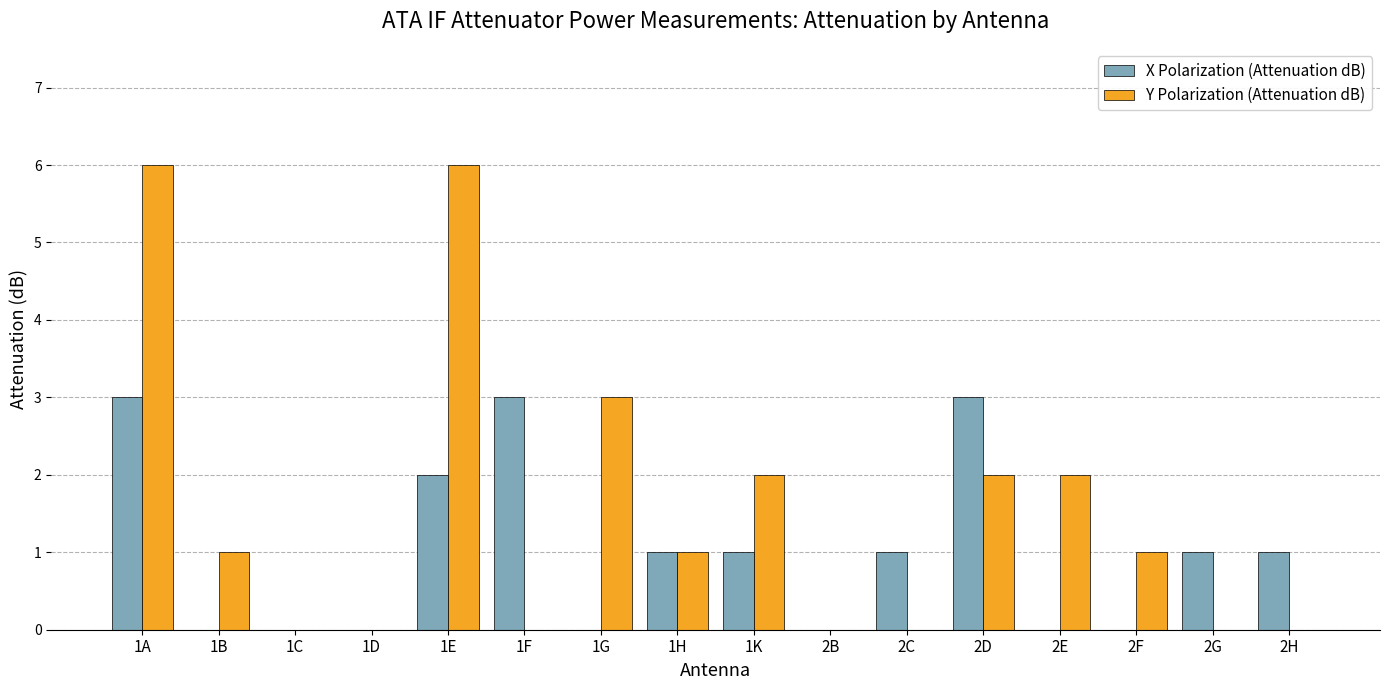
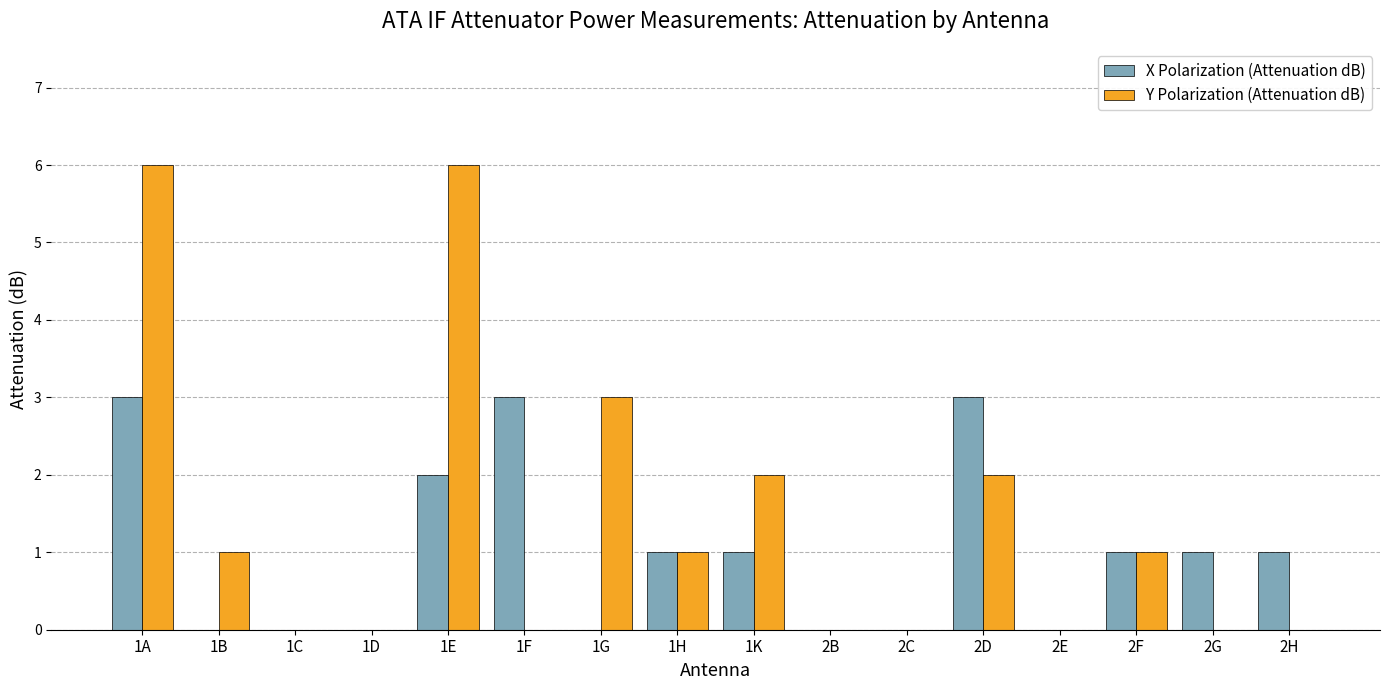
  {
    "X Polarization (Attenuation dB)": {
      "1A": 3,
      "1B": 0,
      "1C": 0,
      "1D": 0,
      "1E": 2,
      "1F": 3,
      "1G": 0,
      "1H": 1,
      "1K": 1,
      "2B": 0,
-     "2C": 1,
+     "2C": 0,
      "2D": 3,
      "2E": 0,
-     "2F": 0,
+     "2F": 1,
      "2G": 1,
      "2H": 1
    },
    "Y Polarization (Attenuation dB)": {
      "1A": 6,
      "1B": 1,
      "1C": 0,
      "1D": 0,
      "1E": 6,
      "1F": 0,
      "1G": 3,
      "1H": 1,
      "1K": 2,
      "2B": 0,
      "2C": 0,
      "2D": 2,
-     "2E": 2,
+     "2E": 0,
      "2F": 1,
      "2G": 0,
      "2H": 0
    }
  }
